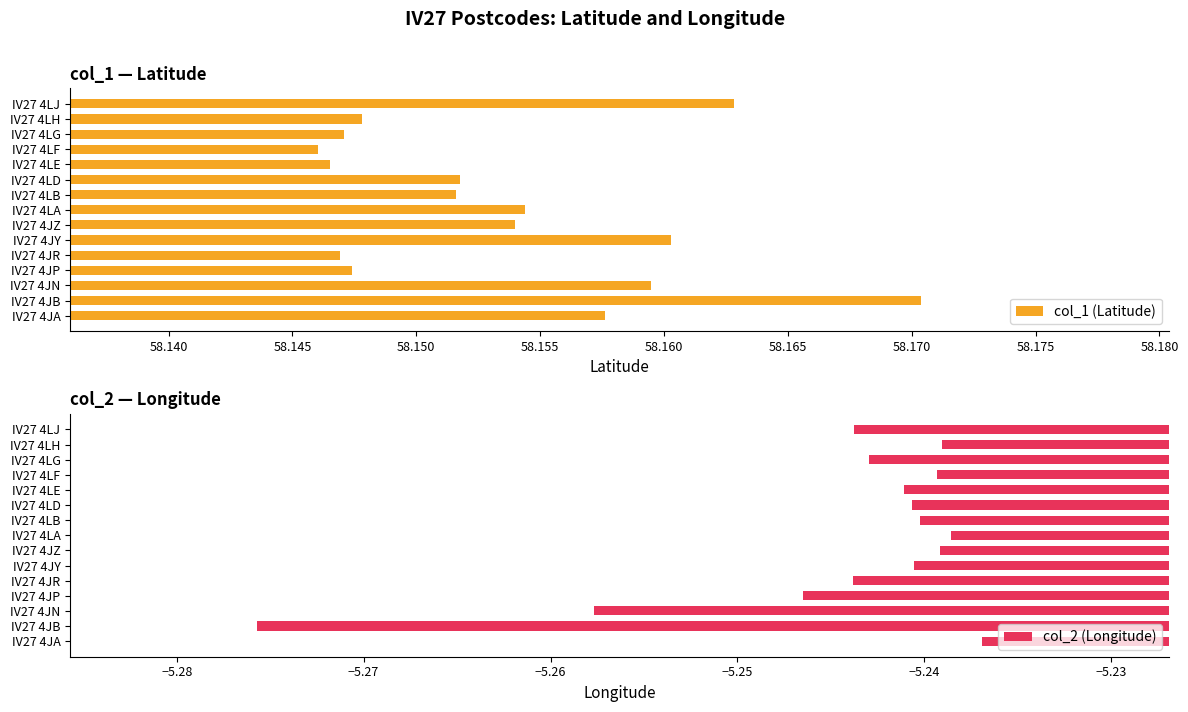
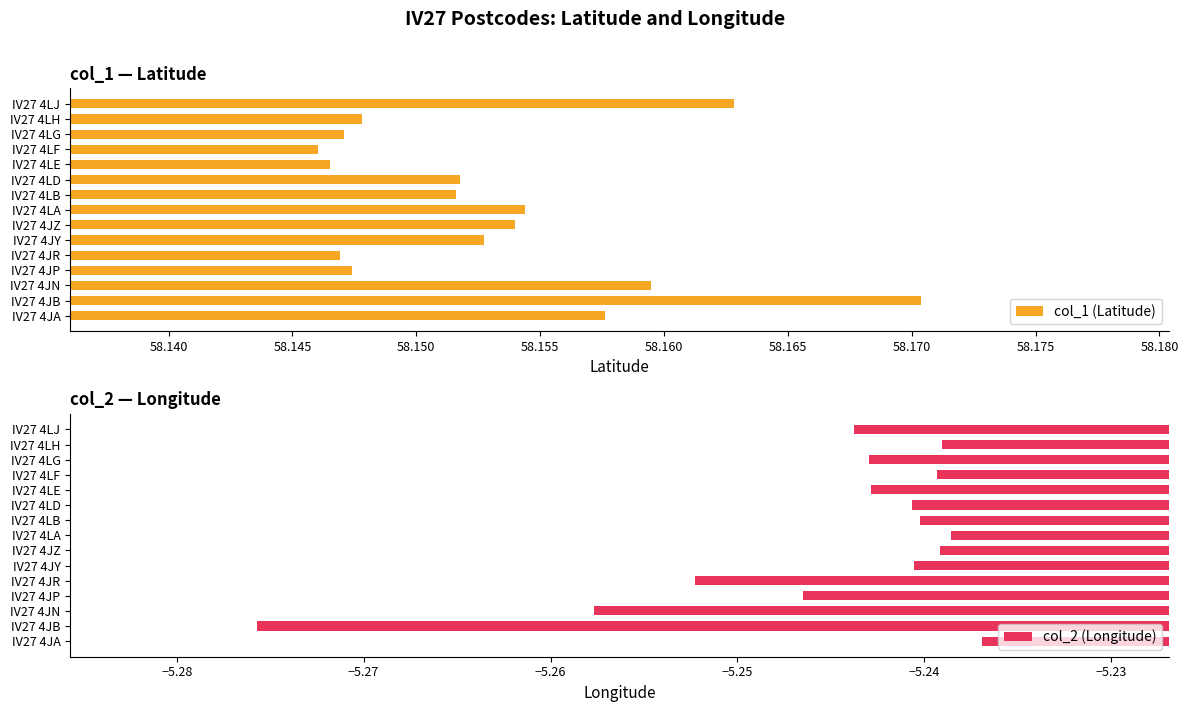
  {
    "col_1 — Latitude": {
      "IV27 4LJ": 58.1628,
      "IV27 4LH": 58.1478,
      "IV27 4LG": 58.1471,
      "IV27 4LF": 58.1460,
      "IV27 4LE": 58.1465,
      "IV27 4LD": 58.1518,
      "IV27 4LB": 58.1516,
      "IV27 4LA": 58.1544,
      "IV27 4JZ": 58.1540,
-     "IV27 4JY": 58.1603,
+     "IV27 4JY": 58.1527,
      "IV27 4JR": 58.1469,
      "IV27 4JP": 58.1474,
      "IV27 4JN": 58.1595,
      "IV27 4JB": 58.1704,
      "IV27 4JA": 58.1576
    },
    "col_2 — Longitude": {
      "IV27 4LJ": -5.2438,
      "IV27 4LH": -5.2391,
      "IV27 4LG": -5.2429,
      "IV27 4LF": -5.2393,
-     "IV27 4LE": -5.2411,
+     "IV27 4LE": -5.2428,
      "IV27 4LD": -5.2406,
      "IV27 4LB": -5.2402,
      "IV27 4LA": -5.2386,
      "IV27 4JZ": -5.2392,
      "IV27 4JY": -5.2405,
-     "IV27 4JR": -5.2438,
+     "IV27 4JR": -5.2523,
      "IV27 4JP": -5.2465,
      "IV27 4JN": -5.2577,
      "IV27 4JB": -5.2757,
      "IV27 4JA": -5.2369
    }
  }
